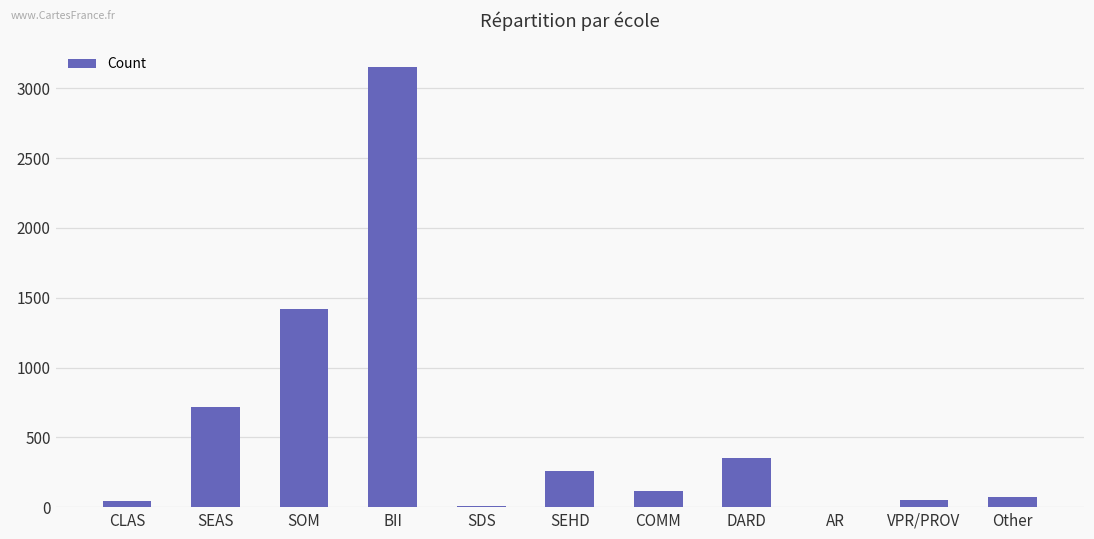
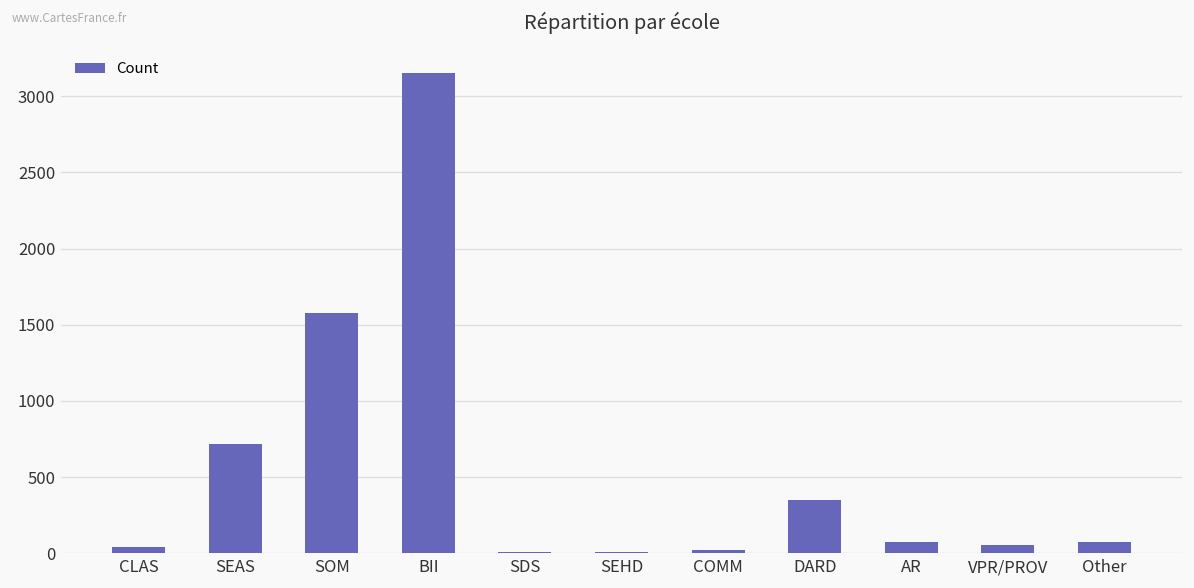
  {
    "CLAS": 40,
    "SEAS": 720,
-   "SOM": 1420,
+   "SOM": 1570,
    "BII": 3150,
-   "SEHD": 260,
-   "COMM": 120,
+   "SEHD": 10,
+   "COMM": 20,
    "DARD": 350,
-   "AR": 0,
+   "AR": 80,
    "VPR/PROV": 50,
    "Other": 70
  }
